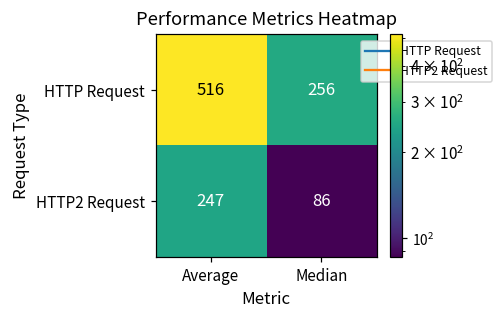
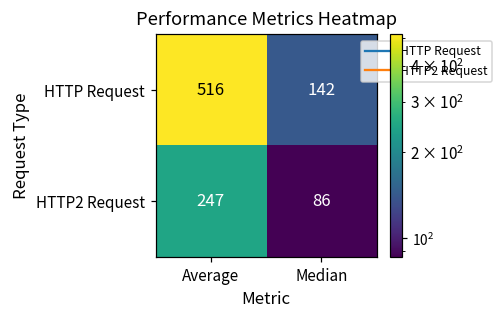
  {
    "HTTP Request": {
      "Average": 516,
-     "Median": 256
+     "Median": 142
    },
    "HTTP2 Request": {
      "Average": 247,
      "Median": 86
    }
  }
